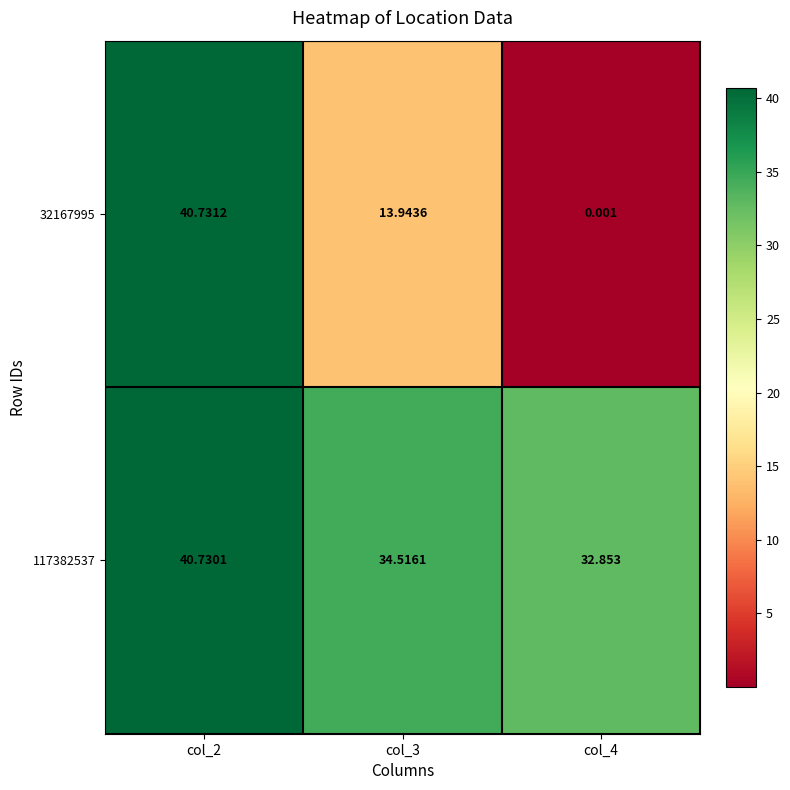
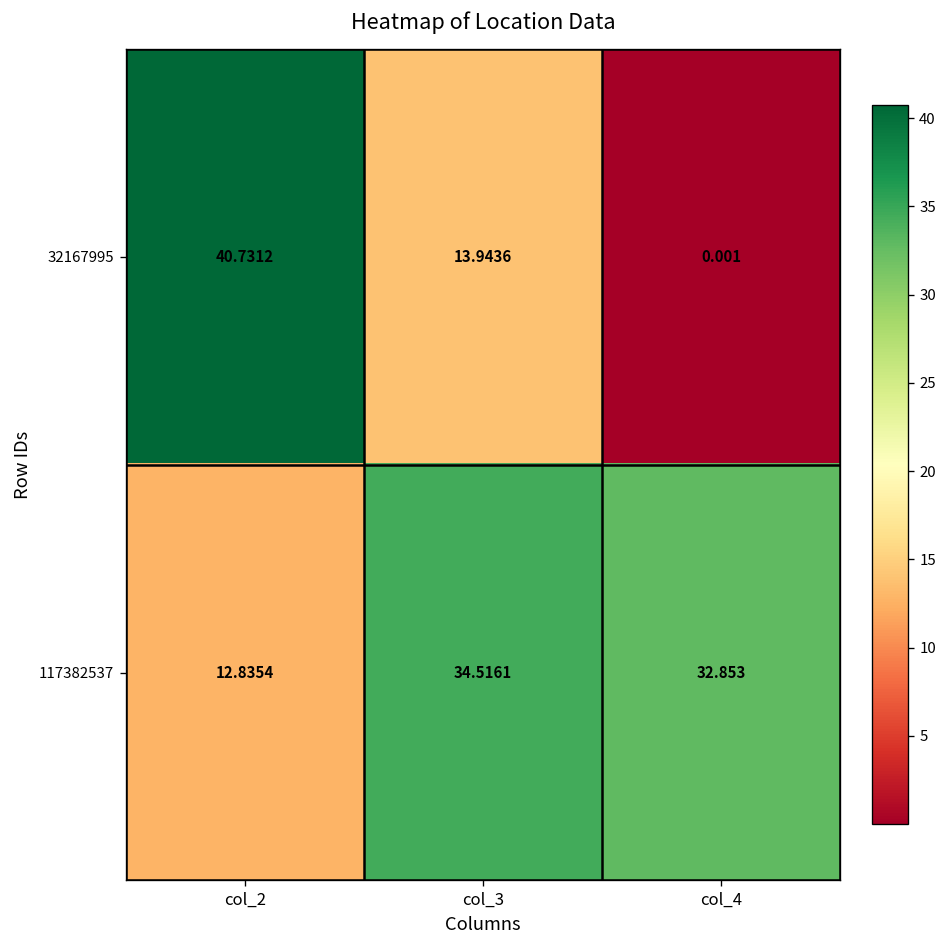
  {
    "32167995": {
      "col_2": 40.7312,
      "col_3": 13.9436,
      "col_4": 0.001
    },
    "117382537": {
-     "col_2": 40.7301,
+     "col_2": 12.8354,
      "col_3": 34.5161,
      "col_4": 32.853
    }
  }
